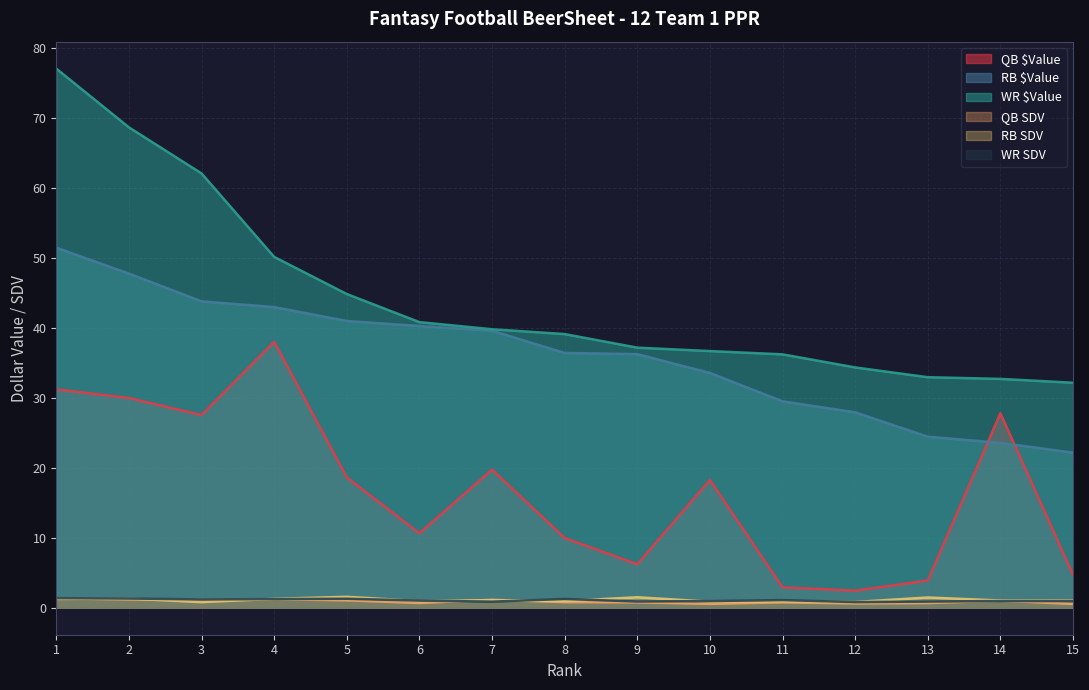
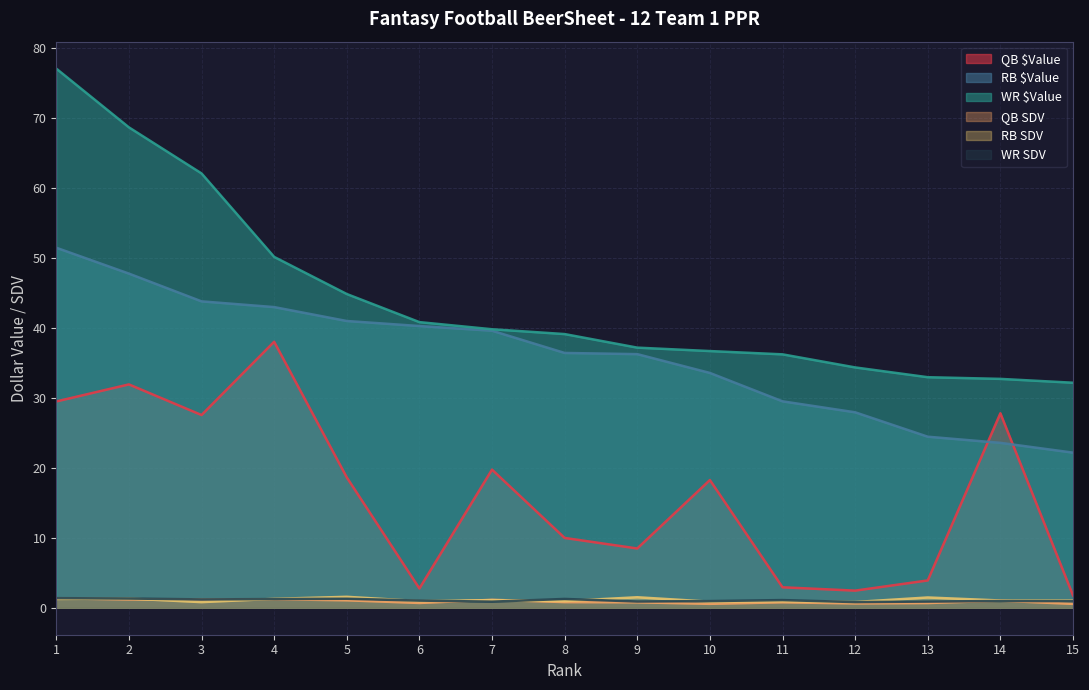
  {
    "QB $Value": {
-     "1": 31,
-     "2": 30,
+     "1": 30,
+     "2": 32,
      "3": 28,
      "4": 38,
      "5": 19,
-     "6": 11,
+     "6": 3,
      "7": 20,
      "8": 10,
-     "9": 6,
+     "9": 8,
      "10": 18,
      "11": 3,
      "12": 2,
      "13": 4,
      "14": 28,
-     "15": 5
+     "15": 2
    }
  }
